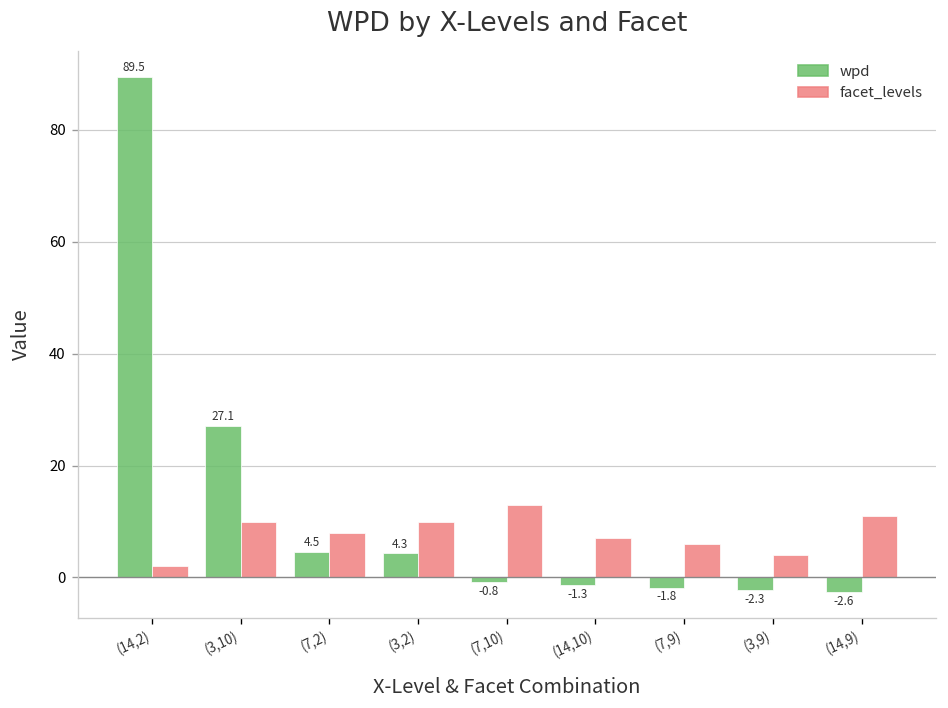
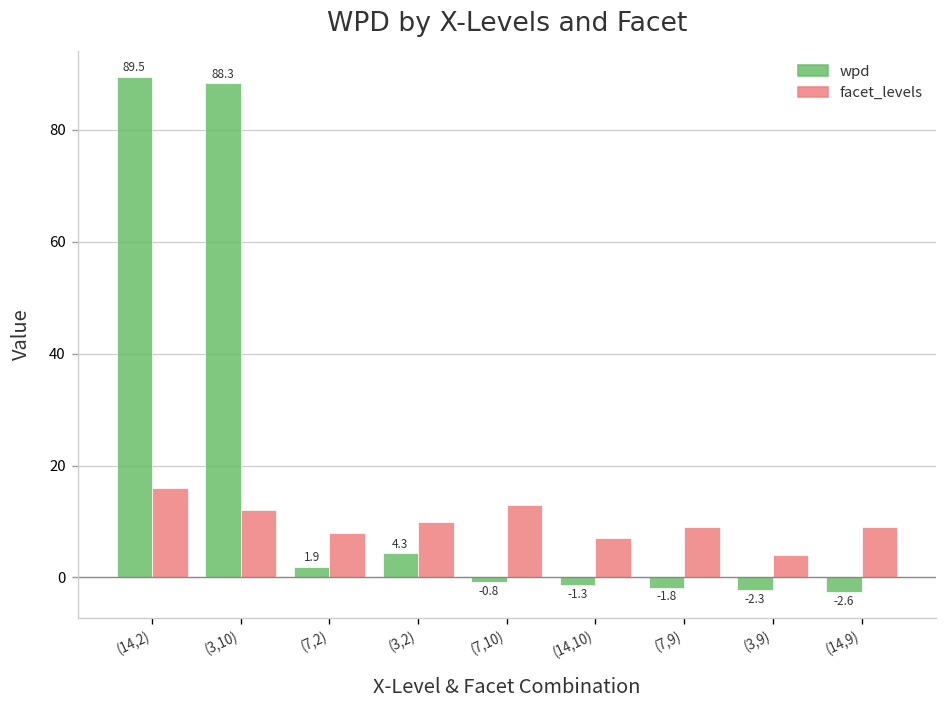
  {
    "wpd": {
      "(14,2)": 89.5,
-     "(3,10)": 27.1,
-     "(7,2)": 4.5,
+     "(3,10)": 88.3,
+     "(7,2)": 1.9,
      "(3,2)": 4.3,
      "(7,10)": -0.8,
      "(14,10)": -1.3,
      "(7,9)": -1.8,
      "(3,9)": -2.3,
      "(14,9)": -2.6
    },
    "facet_levels": {
-     "(14,2)": 2,
-     "(3,10)": 10,
+     "(14,2)": 16,
+     "(3,10)": 12,
      "(7,2)": 8,
      "(3,2)": 10,
      "(7,10)": 13,
      "(14,10)": 7,
-     "(7,9)": 6,
+     "(7,9)": 9,
      "(3,9)": 4,
-     "(14,9)": 11
+     "(14,9)": 9
    }
  }
